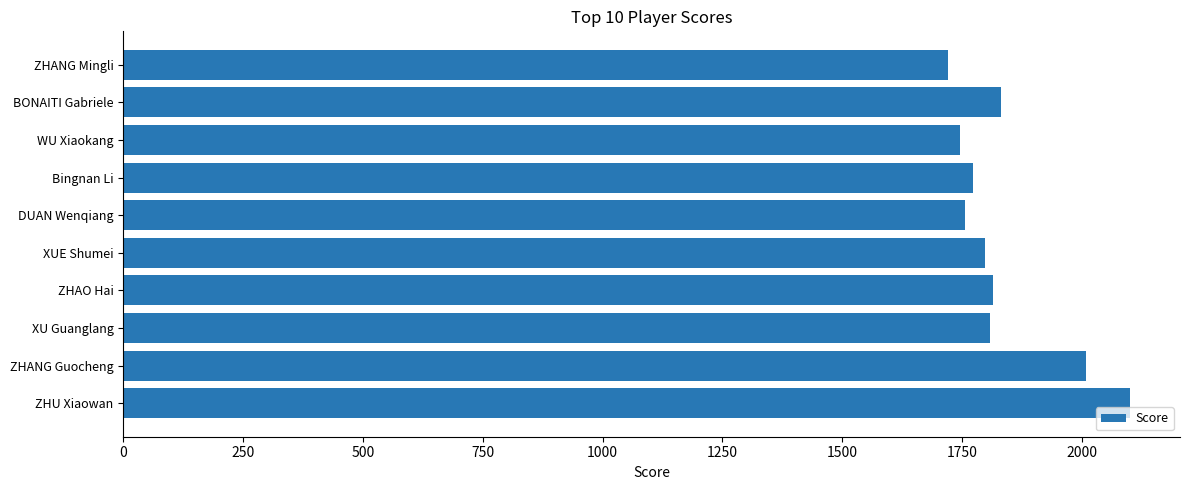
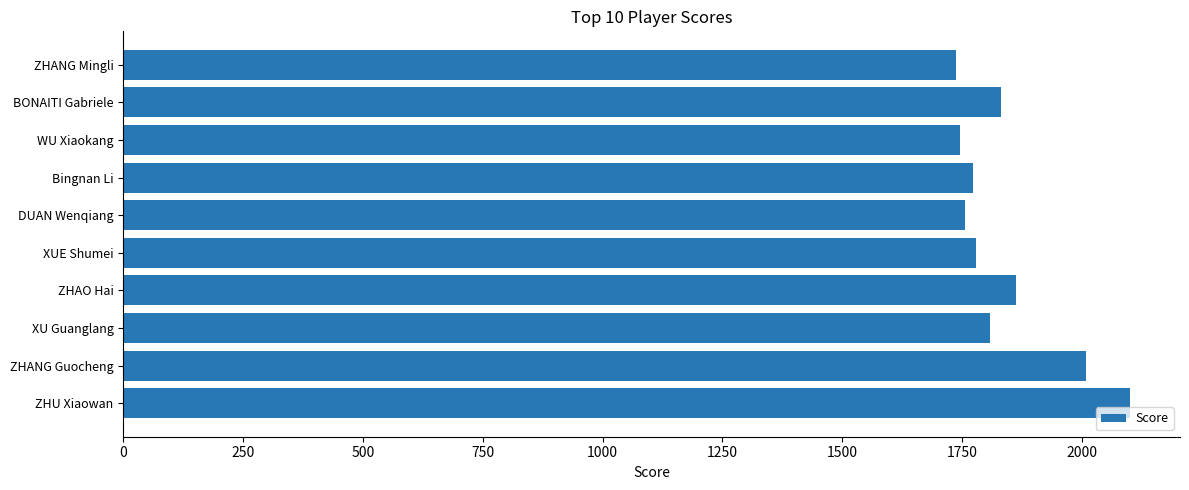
  {
-   "ZHANG Mingli": 1720,
+   "ZHANG Mingli": 1740,
    "BONAITI Gabriele": 1830,
    "WU Xiaokang": 1750,
    "Bingnan Li": 1770,
    "DUAN Wenqiang": 1760,
-   "XUE Shumei": 1800,
-   "ZHAO Hai": 1810,
+   "XUE Shumei": 1780,
+   "ZHAO Hai": 1860,
    "XU Guanglang": 1810,
    "ZHANG Guocheng": 2010,
    "ZHU Xiaowan": 2100
  }
